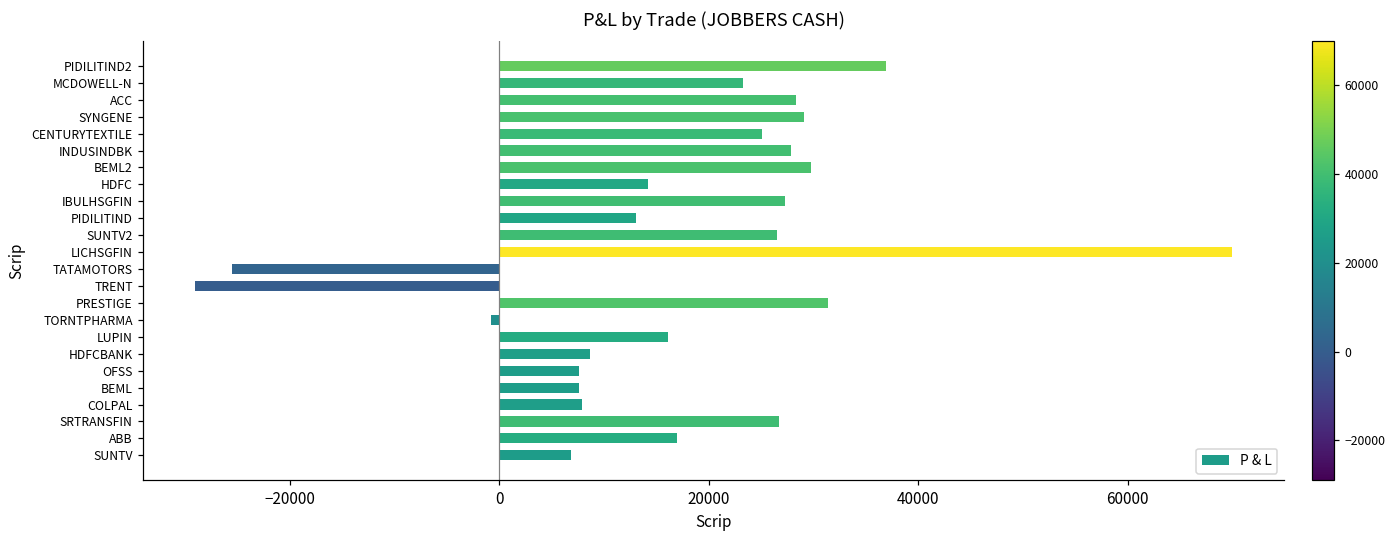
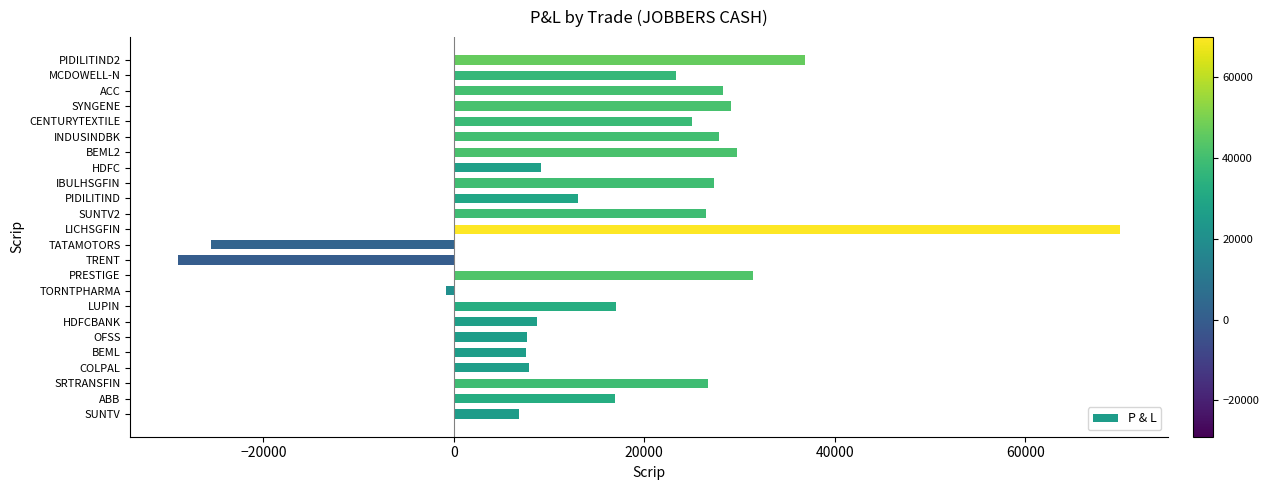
  {
    "PIDILITIND2": 37000,
    "MCDOWELL-N": 23000,
    "ACC": 28000,
    "SYNGENE": 29000,
    "CENTURYTEXTILE": 25000,
    "INDUSINDBK": 28000,
    "BEML2": 30000,
-   "HDFC": 14000,
+   "HDFC": 9000,
    "IBULHSGFIN": 27000,
    "PIDILITIND": 13000,
    "SUNTV2": 26000,
    "LICHSGFIN": 70000,
    "TATAMOTORS": -26000,
    "TRENT": -29000,
    "PRESTIGE": 31000,
    "TORNTPHARMA": -1000,
-   "LUPIN": 16000,
+   "LUPIN": 17000,
    "HDFCBANK": 9000,
    "OFSS": 8000,
    "BEML": 8000,
    "COLPAL": 8000,
    "SRTRANSFIN": 27000,
    "ABB": 17000,
    "SUNTV": 7000
  }
